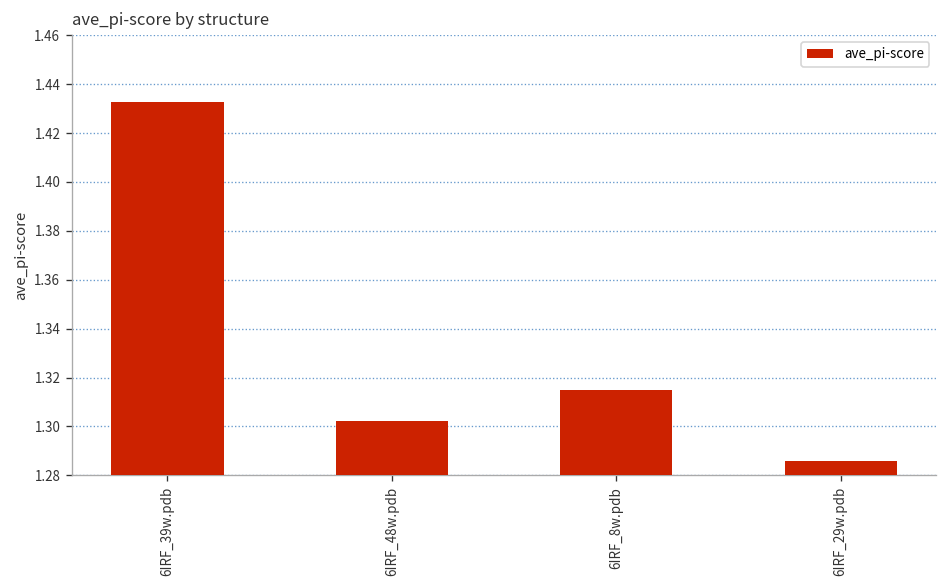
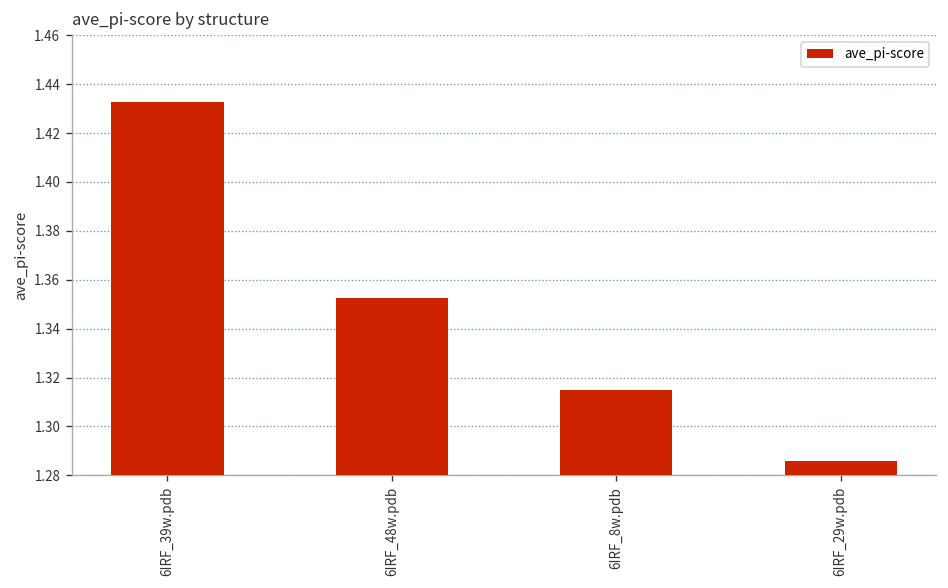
  {
    "6IRF_39w.pdb": 1.433,
-   "6IRF_48w.pdb": 1.302,
+   "6IRF_48w.pdb": 1.353,
    "6IRF_8w.pdb": 1.315,
    "6IRF_29w.pdb": 1.286
  }
